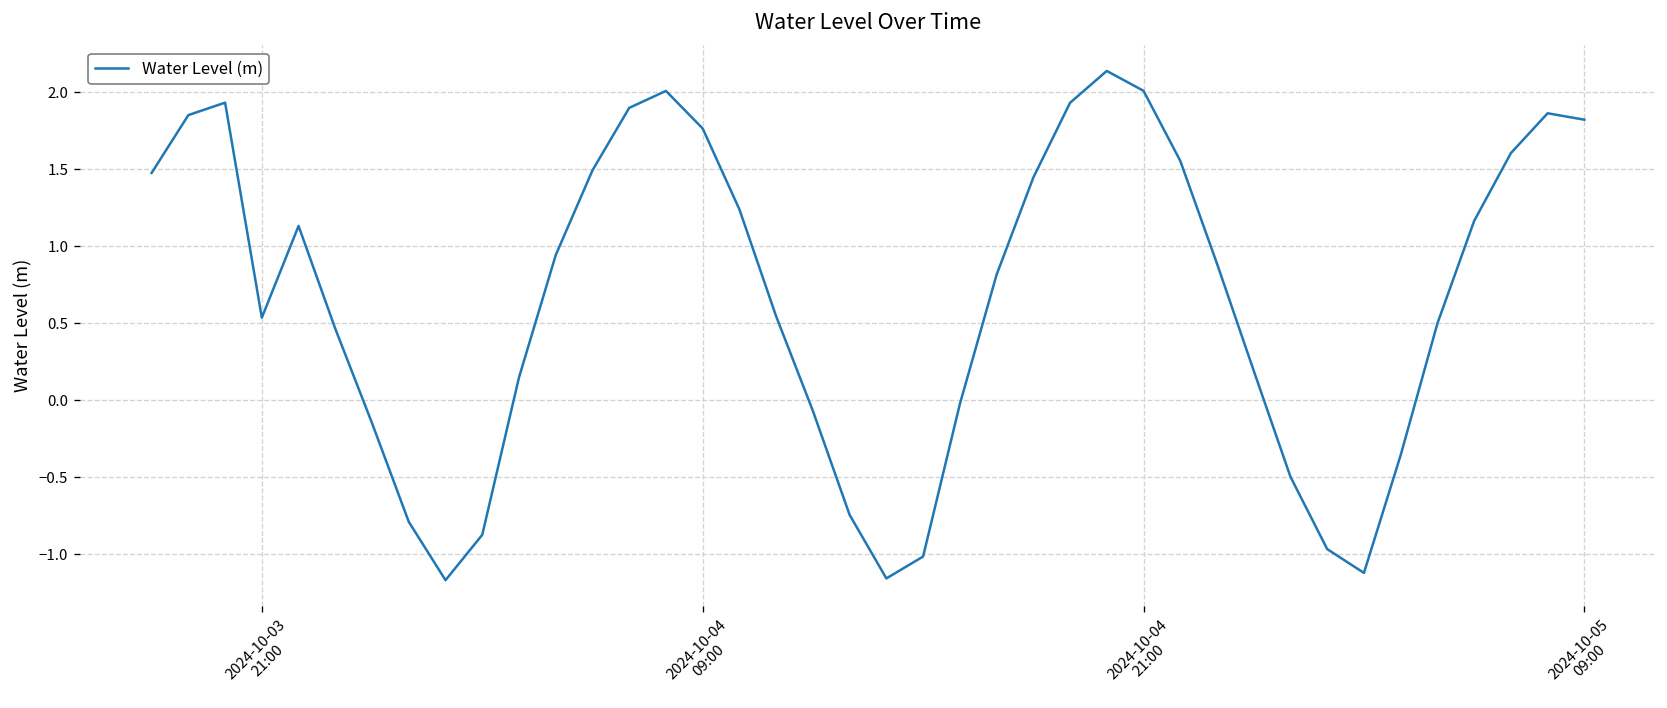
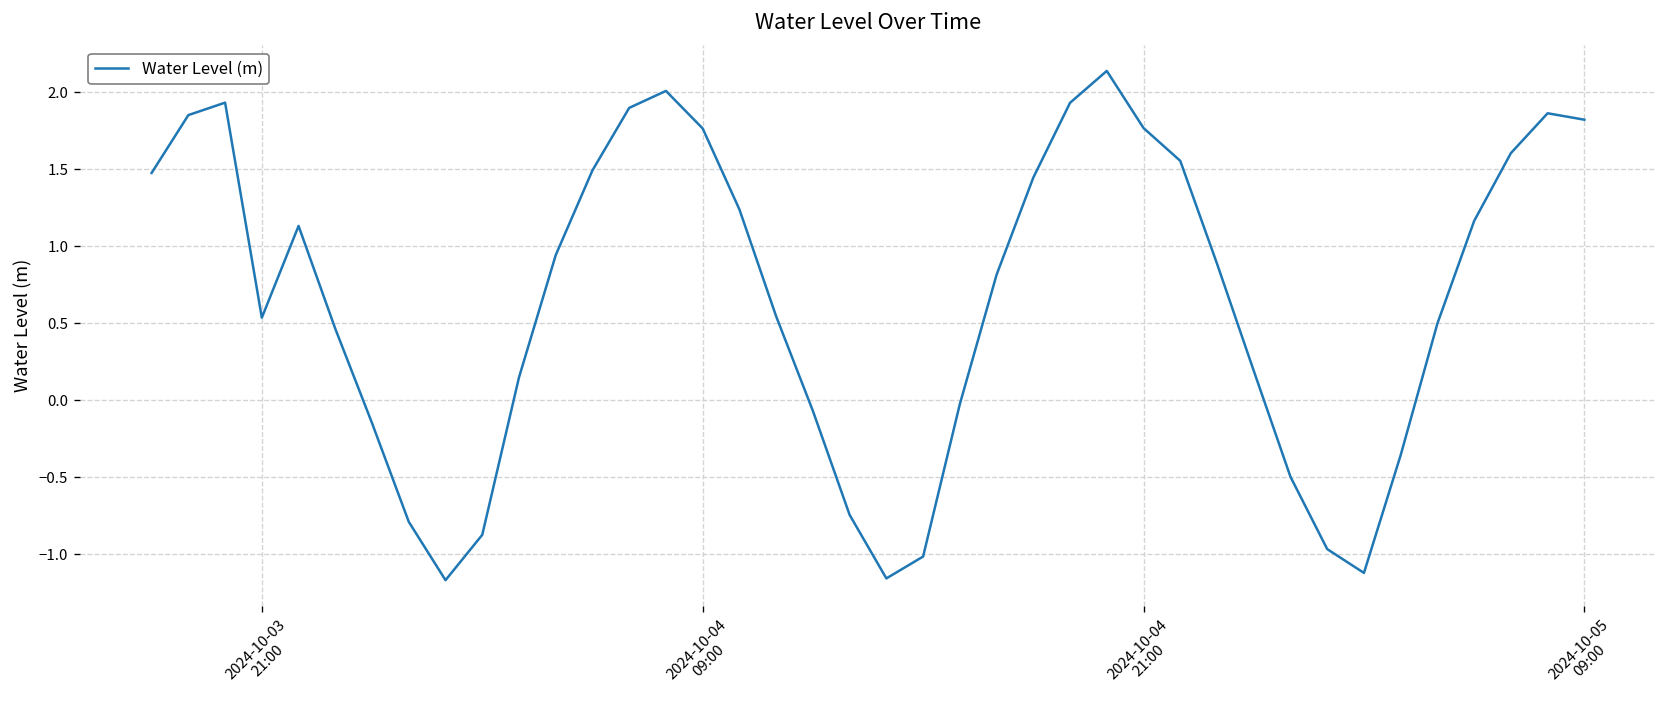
  {
    "2024-10-03 21:00": 0.54,
    "2024-10-04 09:00": 1.76,
-   "2024-10-04 21:00": 2.01,
+   "2024-10-04 21:00": 1.77,
    "2024-10-05 09:00": 1.82
  }
